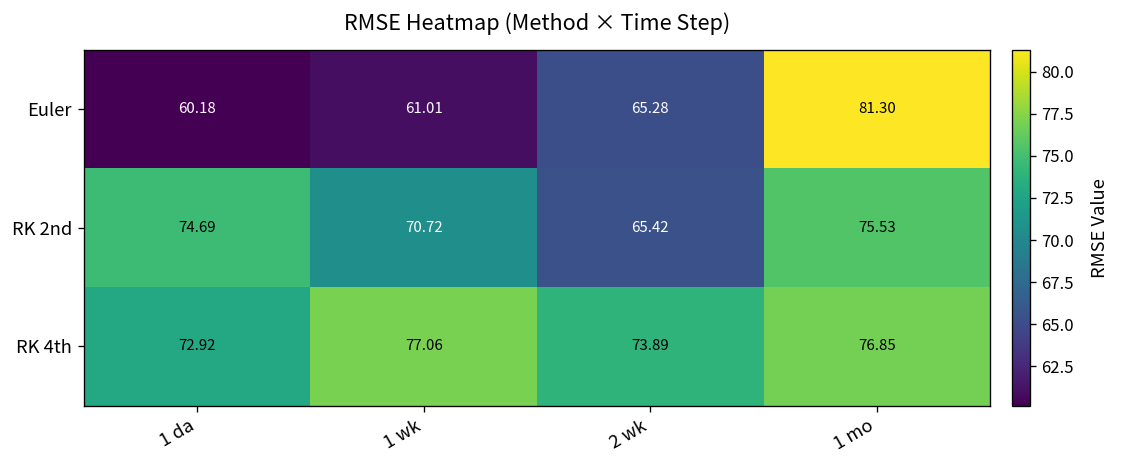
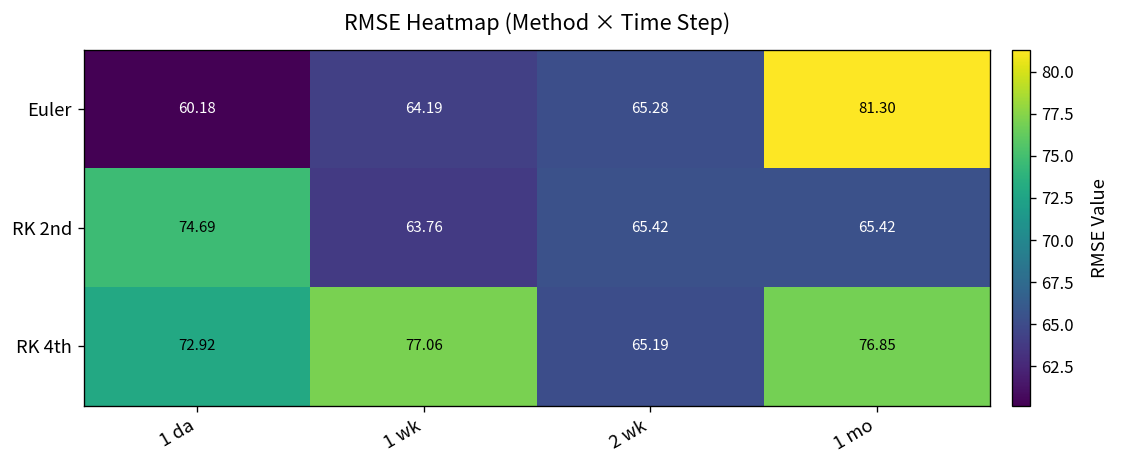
  {
    "Euler": {
      "1 da": 60.18,
-     "1 wk": 61.01,
+     "1 wk": 64.19,
      "2 wk": 65.28,
      "1 mo": 81.30
    },
    "RK 2nd": {
      "1 da": 74.69,
-     "1 wk": 70.72,
+     "1 wk": 63.76,
      "2 wk": 65.42,
-     "1 mo": 75.53
+     "1 mo": 65.42
    },
    "RK 4th": {
      "1 da": 72.92,
      "1 wk": 77.06,
-     "2 wk": 73.89,
+     "2 wk": 65.19,
      "1 mo": 76.85
    }
  }
